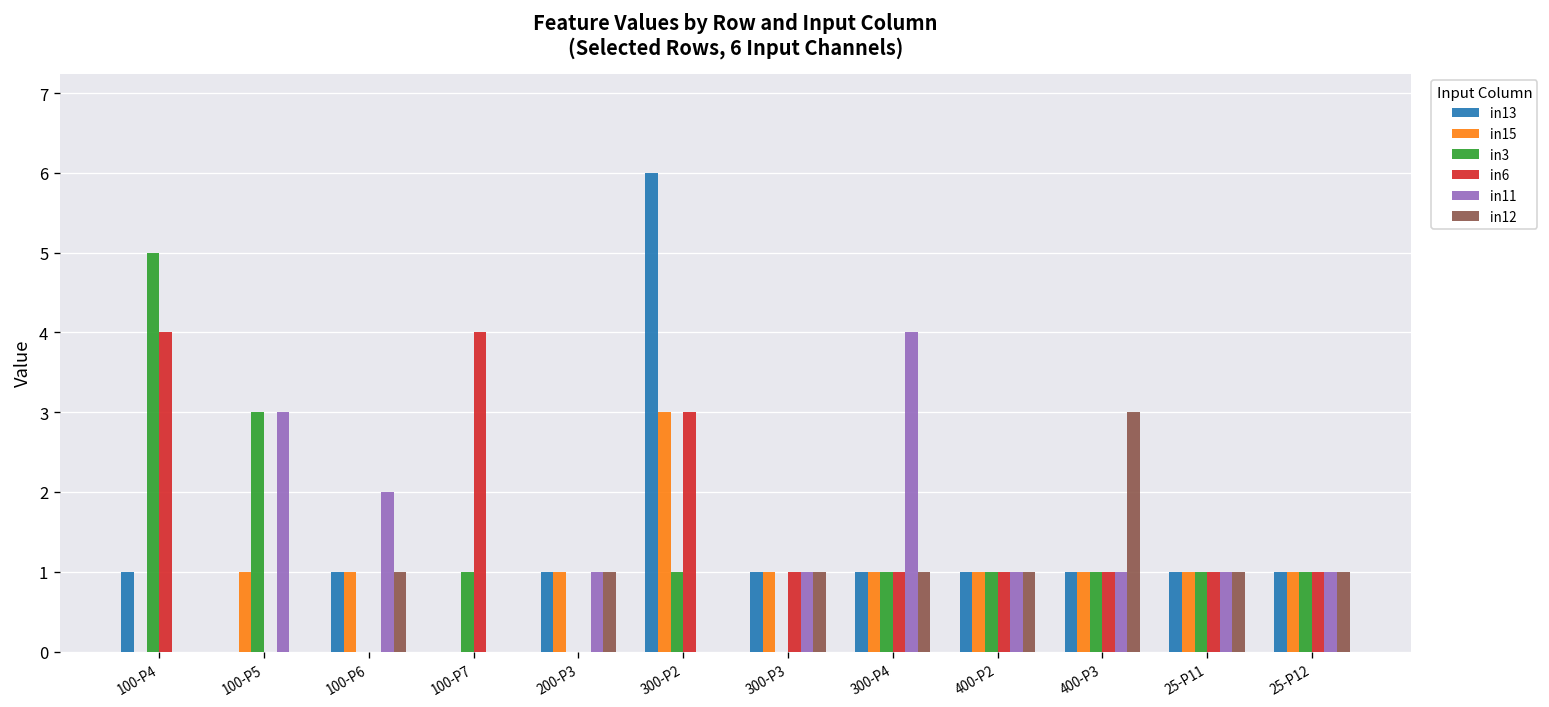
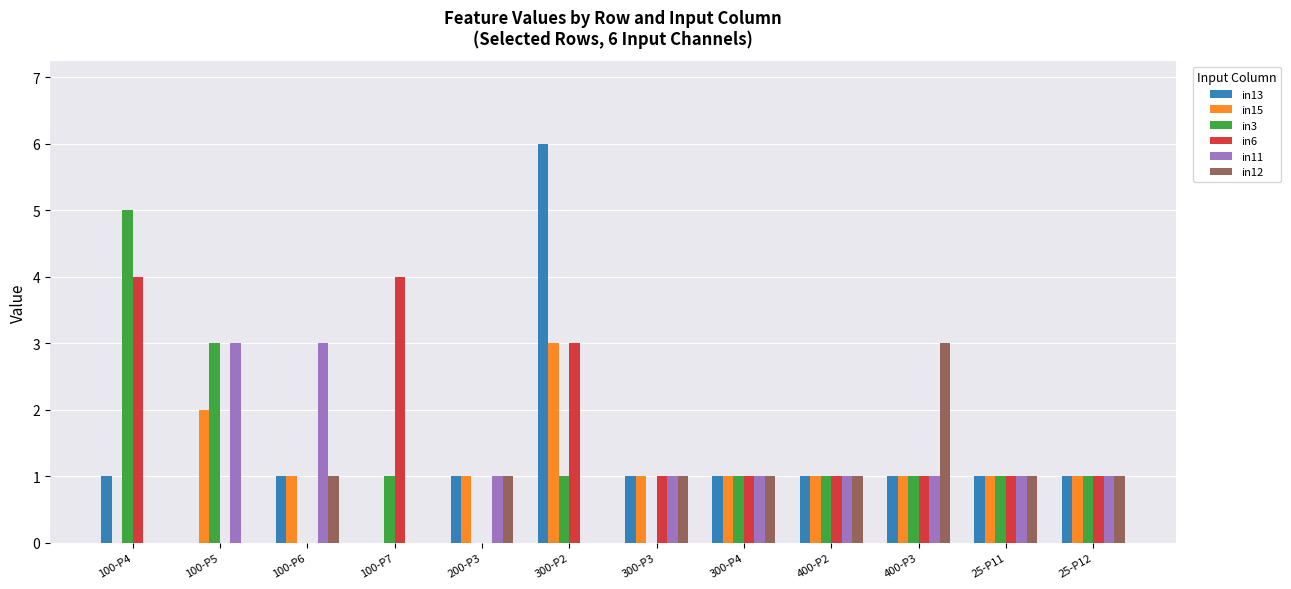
  {
    "in13": {
      "100-P4": 1,
      "100-P5": 0,
      "100-P6": 1,
      "100-P7": 0,
      "200-P3": 1,
      "300-P2": 6,
      "300-P3": 1,
      "300-P4": 1,
      "400-P2": 1,
      "400-P3": 1,
      "25-P11": 1,
      "25-P12": 1
    },
    "in15": {
      "100-P4": 0,
-     "100-P5": 1,
+     "100-P5": 2,
      "100-P6": 1,
      "100-P7": 0,
      "200-P3": 1,
      "300-P2": 3,
      "300-P3": 1,
      "300-P4": 1,
      "400-P2": 1,
      "400-P3": 1,
      "25-P11": 1,
      "25-P12": 1
    },
    "in3": {
      "100-P4": 5,
      "100-P5": 3,
      "100-P6": 0,
      "100-P7": 1,
      "200-P3": 0,
      "300-P2": 1,
      "300-P3": 0,
      "300-P4": 1,
      "400-P2": 1,
      "400-P3": 1,
      "25-P11": 1,
      "25-P12": 1
    },
    "in6": {
      "100-P4": 4,
      "100-P5": 0,
      "100-P6": 0,
      "100-P7": 4,
      "200-P3": 0,
      "300-P2": 3,
      "300-P3": 1,
      "300-P4": 1,
      "400-P2": 1,
      "400-P3": 1,
      "25-P11": 1,
      "25-P12": 1
    },
    "in11": {
      "100-P4": 0,
      "100-P5": 3,
-     "100-P6": 2,
+     "100-P6": 3,
      "100-P7": 0,
      "200-P3": 1,
      "300-P2": 0,
      "300-P3": 1,
-     "300-P4": 4,
+     "300-P4": 1,
      "400-P2": 1,
      "400-P3": 1,
      "25-P11": 1,
      "25-P12": 1
    },
    "in12": {
      "100-P4": 0,
      "100-P5": 0,
      "100-P6": 1,
      "100-P7": 0,
      "200-P3": 1,
      "300-P2": 0,
      "300-P3": 1,
      "300-P4": 1,
      "400-P2": 1,
      "400-P3": 3,
      "25-P11": 1,
      "25-P12": 1
    }
  }
